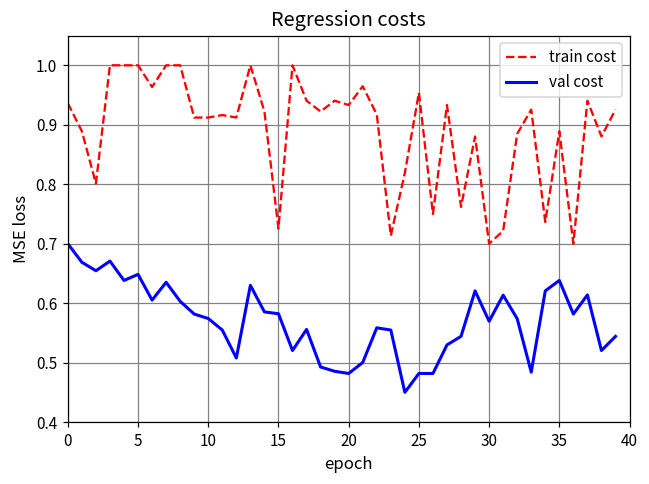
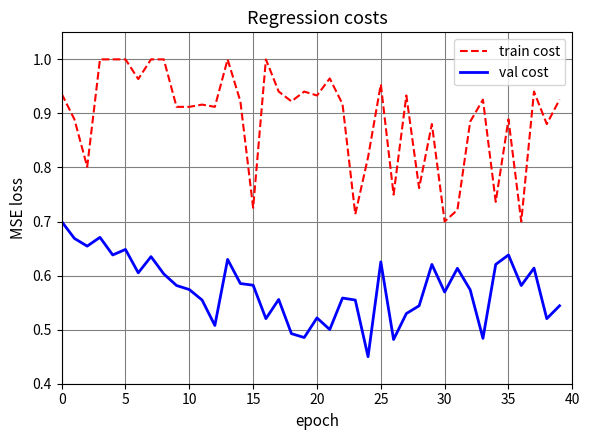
  {
    "train cost": {
      "0": 0.94,
      "5": 1.00,
      "10": 0.91,
      "15": 0.73,
      "20": 0.93,
      "25": 0.95,
      "30": 0.70,
      "35": 0.89
    },
    "val cost": {
      "0": 0.70,
      "5": 0.65,
      "10": 0.57,
      "15": 0.58,
-     "20": 0.48,
-     "25": 0.48,
+     "20": 0.52,
+     "25": 0.63,
      "30": 0.57,
      "35": 0.64
    }
  }
